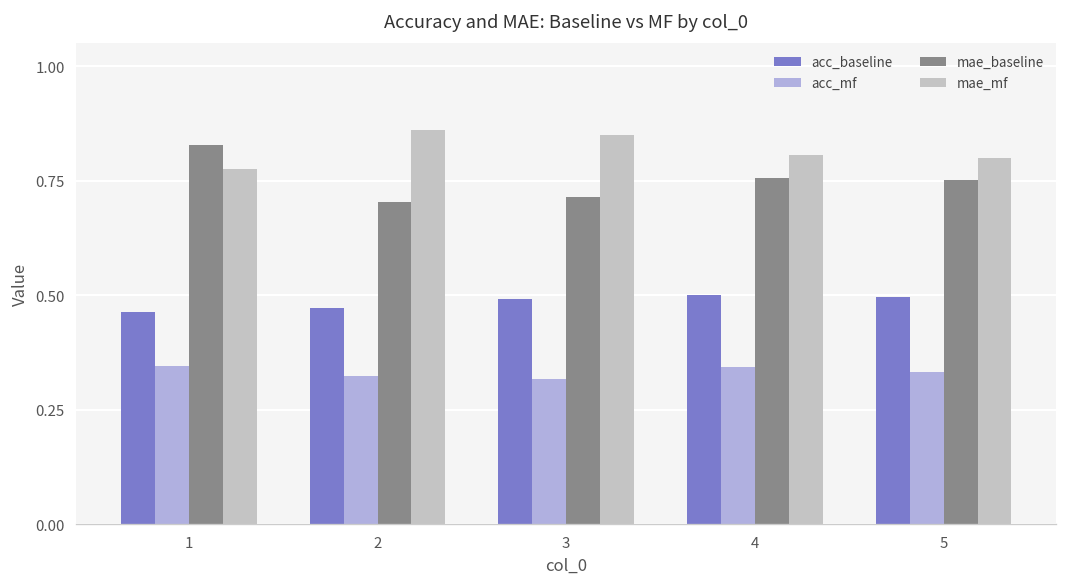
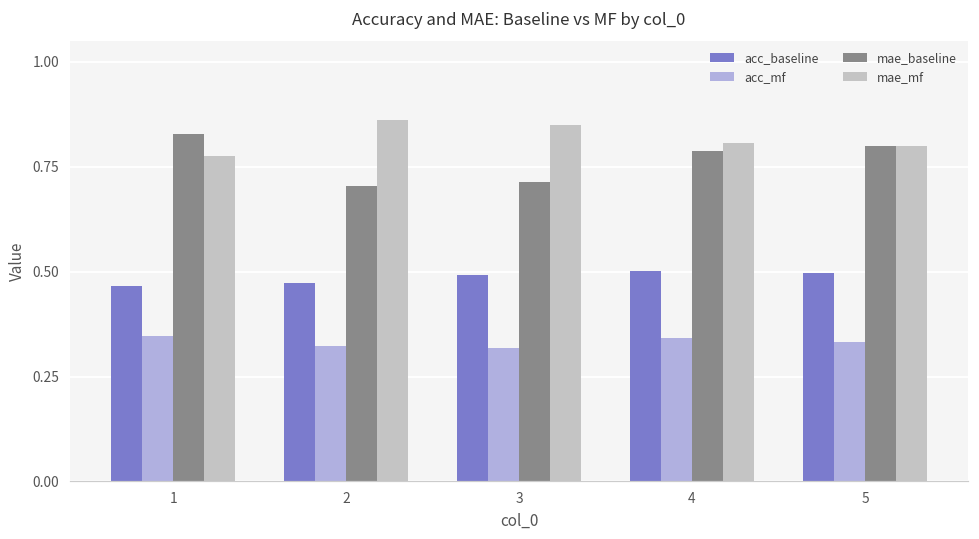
  {
    "acc_baseline": {
      "1": 0.46,
      "2": 0.47,
      "3": 0.49,
      "4": 0.50,
      "5": 0.50
    },
    "mae_baseline": {
      "1": 0.83,
      "2": 0.70,
      "3": 0.71,
-     "4": 0.76,
-     "5": 0.75
+     "4": 0.79,
+     "5": 0.80
    }
  }
